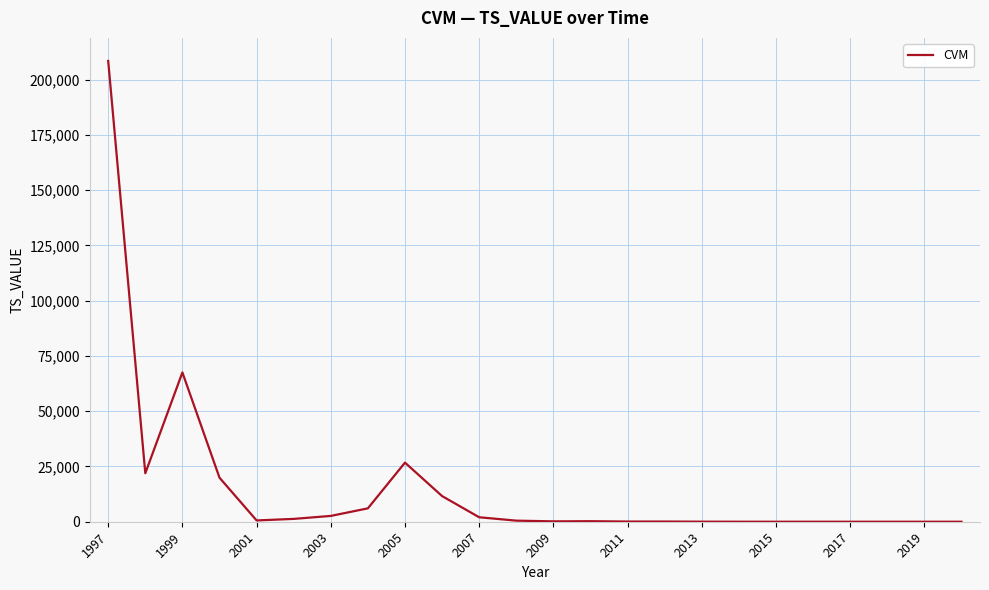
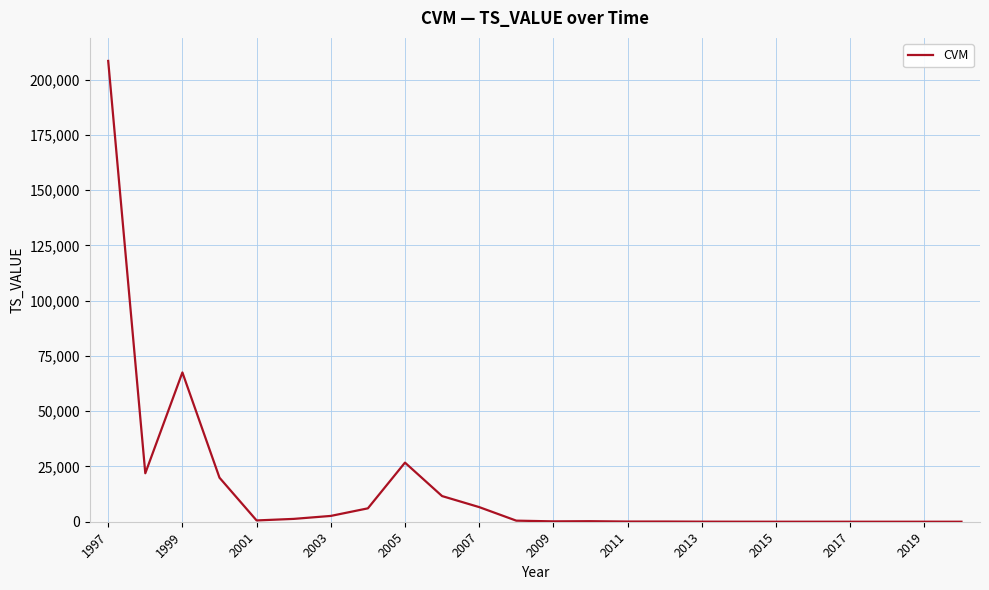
  {
    "1997": "208,000",
    "1999": "68,000",
    "2001": "1,000",
    "2003": "3,000",
    "2005": "27,000",
-   "2007": "2,000",
+   "2007": "7,000",
    "2009": "0",
    "2011": "0",
    "2013": "0",
    "2015": "0",
    "2017": "0",
    "2019": "0"
  }
